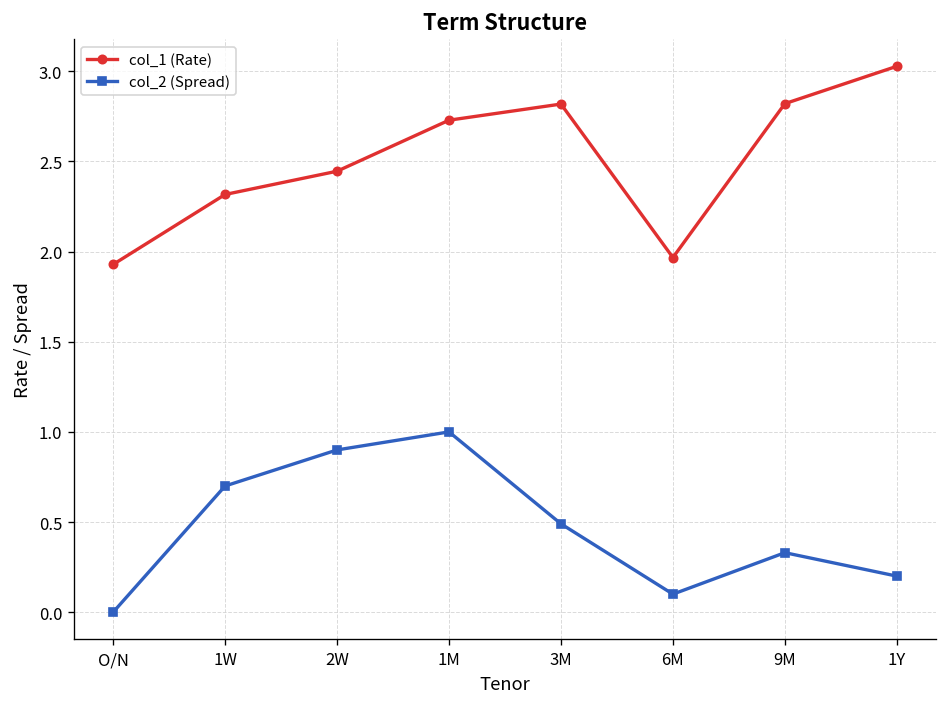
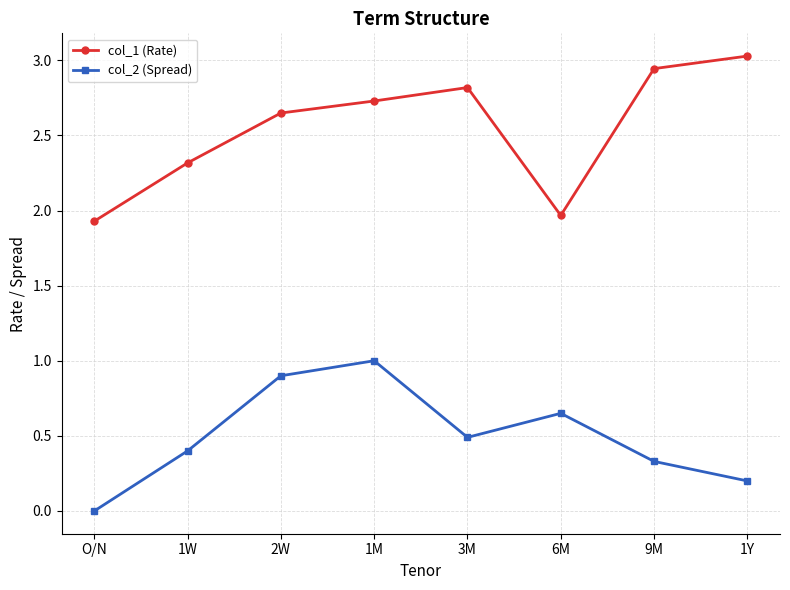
  {
    "col_1 (Rate)": {
      "O/N": 1.93,
      "1W": 2.32,
-     "2W": 2.45,
+     "2W": 2.65,
      "1M": 2.73,
      "3M": 2.82,
      "6M": 1.97,
-     "9M": 2.82,
+     "9M": 2.94,
      "1Y": 3.03
    },
    "col_2 (Spread)": {
      "O/N": 0.00,
-     "1W": 0.7,
+     "1W": 0.4,
      "2W": 0.90,
      "1M": 1.00,
      "3M": 0.49,
-     "6M": 0.10,
+     "6M": 0.65,
      "9M": 0.33,
      "1Y": 0.20
    }
  }
